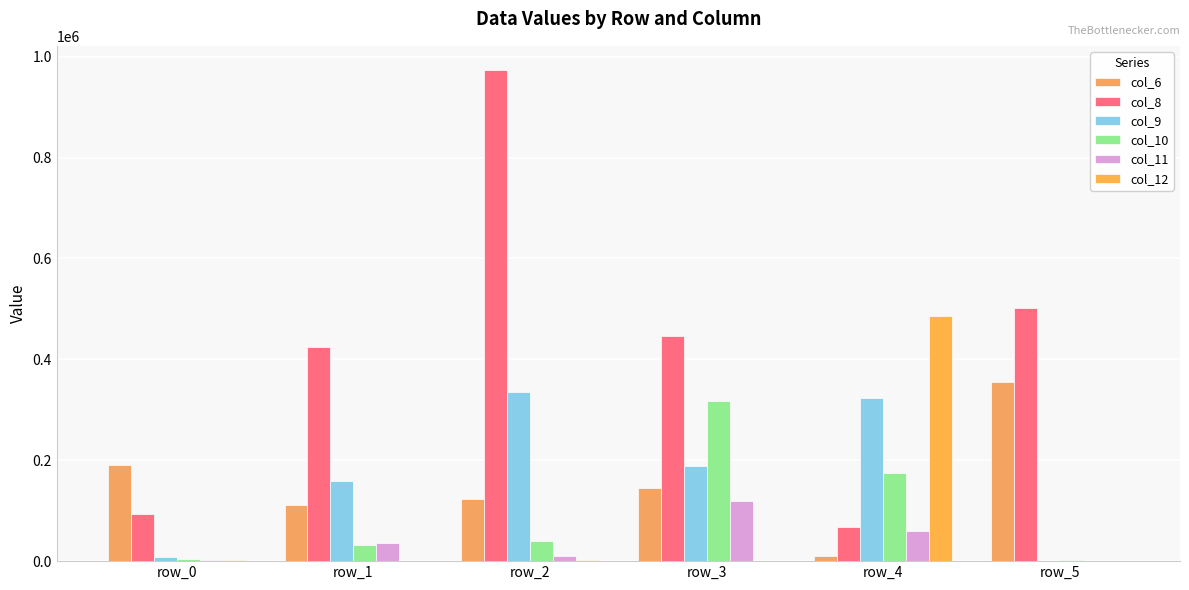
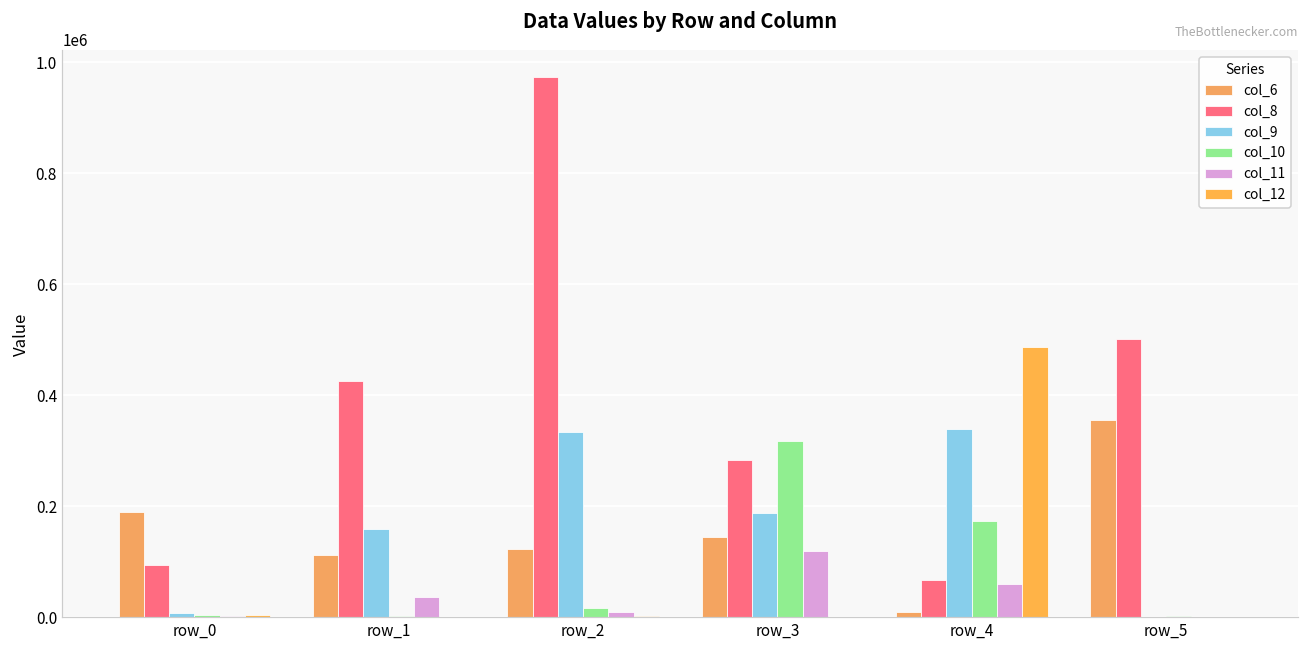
  {
    "col_8": {
      "row_0": 90000,
      "row_1": 430000,
      "row_2": 970000,
-     "row_3": 450000,
+     "row_3": 280000,
      "row_4": 70000,
      "row_5": 500000
    },
    "col_9": {
      "row_0": 10000,
      "row_1": 160000,
      "row_2": 330000,
      "row_3": 190000,
-     "row_4": 320000
+     "row_4": 340000
    },
    "col_10": {
-     "row_1": 30000,
-     "row_2": 40000,
+     "row_1": 0,
+     "row_2": 20000,
      "row_3": 320000,
      "row_4": 170000
    },
    "col_11": {
      "row_1": 40000,
      "row_2": 10000,
      "row_3": 120000,
      "row_4": 60000,
      "row_5": 0
    }
  }
